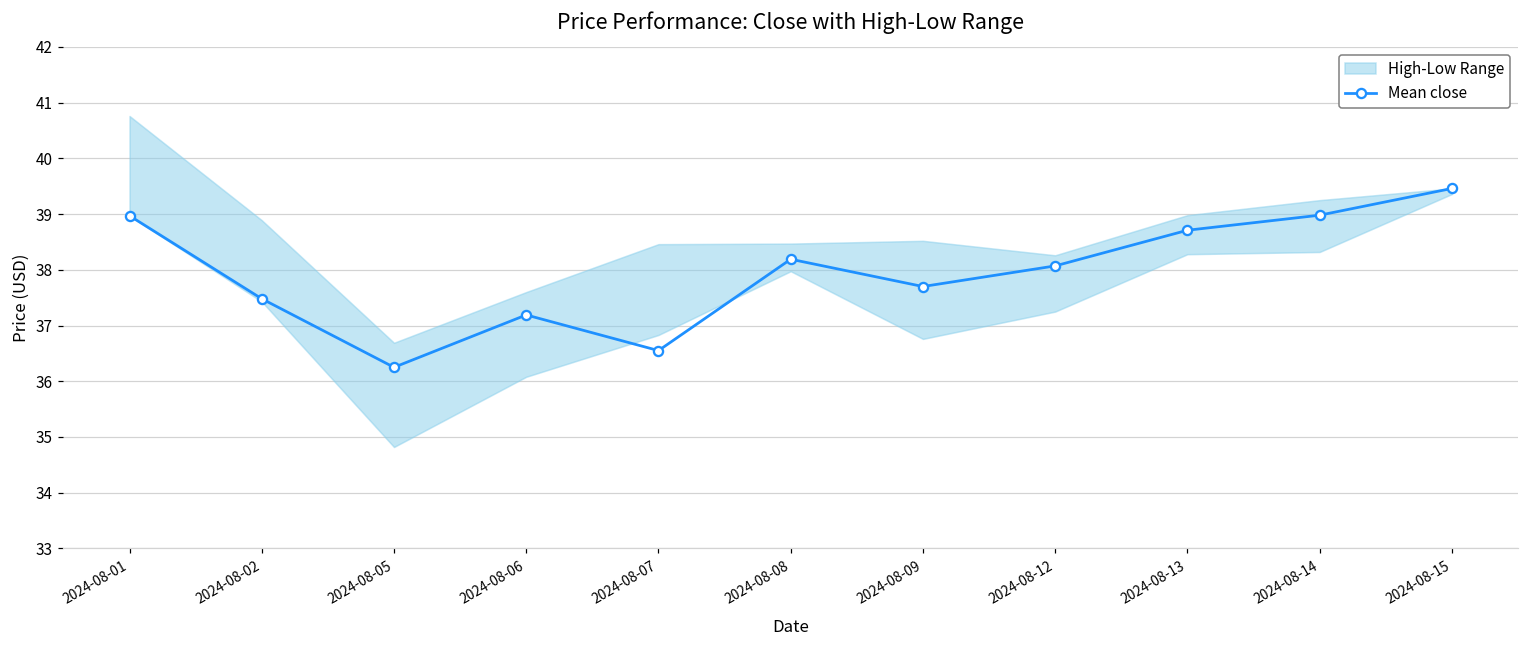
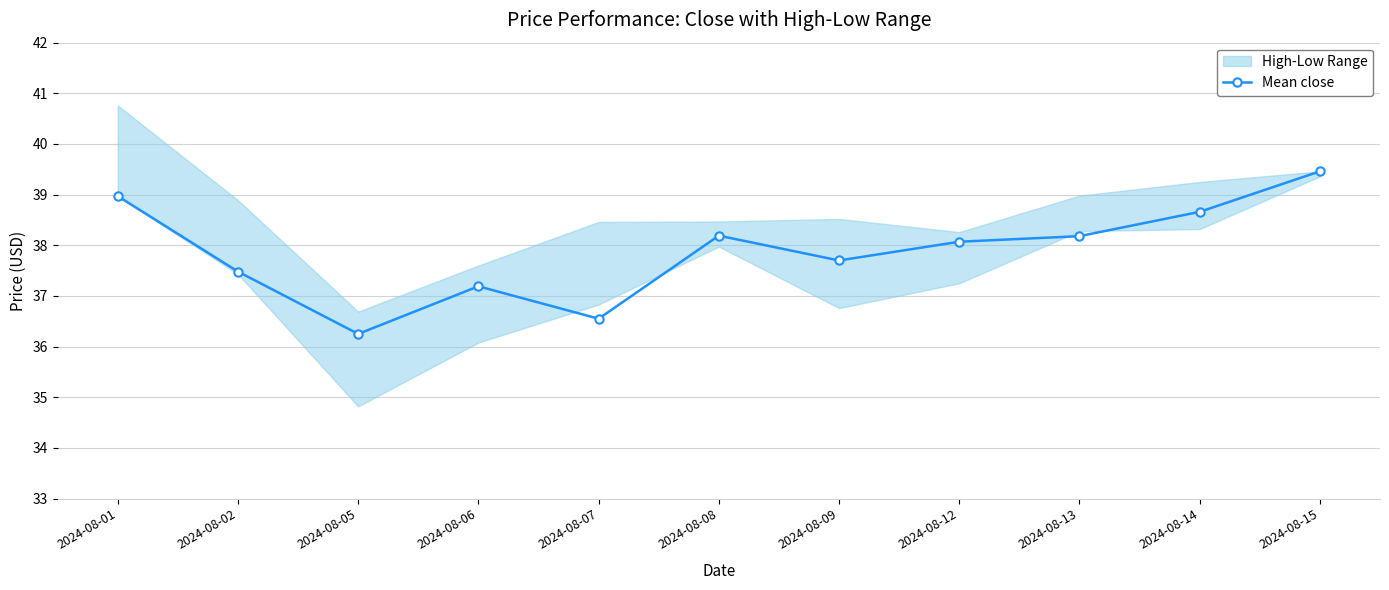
  {
    "Mean close": {
      "2024-08-01": 39.0,
      "2024-08-02": 37.5,
      "2024-08-05": 36.3,
      "2024-08-06": 37.2,
      "2024-08-07": 36.6,
      "2024-08-08": 38.2,
      "2024-08-09": 37.7,
      "2024-08-12": 38.1,
-     "2024-08-13": 38.7,
-     "2024-08-14": 39.0
+     "2024-08-13": 38.2,
+     "2024-08-14": 38.7
    }
  }
